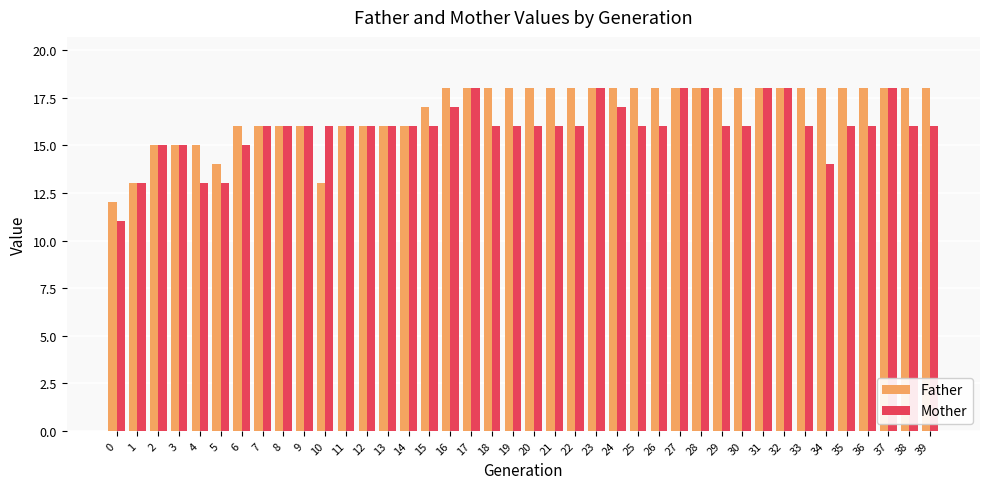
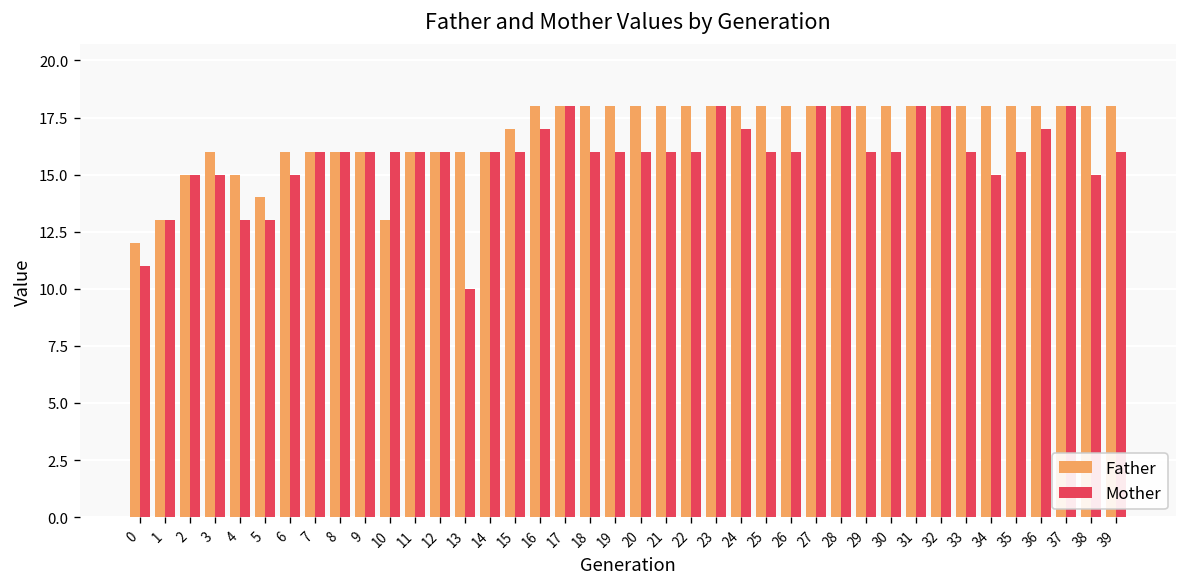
  {
    "Father": {
      "0": 12,
      "1": 13,
      "2": 15,
-     "3": 15,
+     "3": 16,
      "4": 15,
      "5": 14,
      "6": 16,
      "7": 16,
      "8": 16,
      "9": 16,
      "10": 13,
      "11": 16,
      "12": 16,
      "13": 16,
      "14": 16,
      "15": 17,
      "16": 18,
      "17": 18,
      "18": 18,
      "19": 18,
      "20": 18,
      "21": 18,
      "22": 18,
      "23": 18,
      "24": 18,
      "25": 18,
      "26": 18,
      "27": 18,
      "28": 18,
      "29": 18,
      "30": 18,
      "31": 18,
      "32": 18,
      "33": 18,
      "34": 18,
      "35": 18,
      "36": 18,
      "37": 18,
      "38": 18,
      "39": 18
    },
    "Mother": {
      "0": 11,
      "1": 13,
      "2": 15,
      "3": 15,
      "4": 13,
      "5": 13,
      "6": 15,
      "7": 16,
      "8": 16,
      "9": 16,
      "10": 16,
      "11": 16,
      "12": 16,
-     "13": 16,
+     "13": 10,
      "14": 16,
      "15": 16,
      "16": 17,
      "17": 18,
      "18": 16,
      "19": 16,
      "20": 16,
      "21": 16,
      "22": 16,
      "23": 18,
      "24": 17,
      "25": 16,
      "26": 16,
      "27": 18,
      "28": 18,
      "29": 16,
      "30": 16,
      "31": 18,
      "32": 18,
      "33": 16,
-     "34": 14,
+     "34": 15,
      "35": 16,
-     "36": 16,
+     "36": 17,
      "37": 18,
-     "38": 16,
+     "38": 15,
      "39": 16
    }
  }
